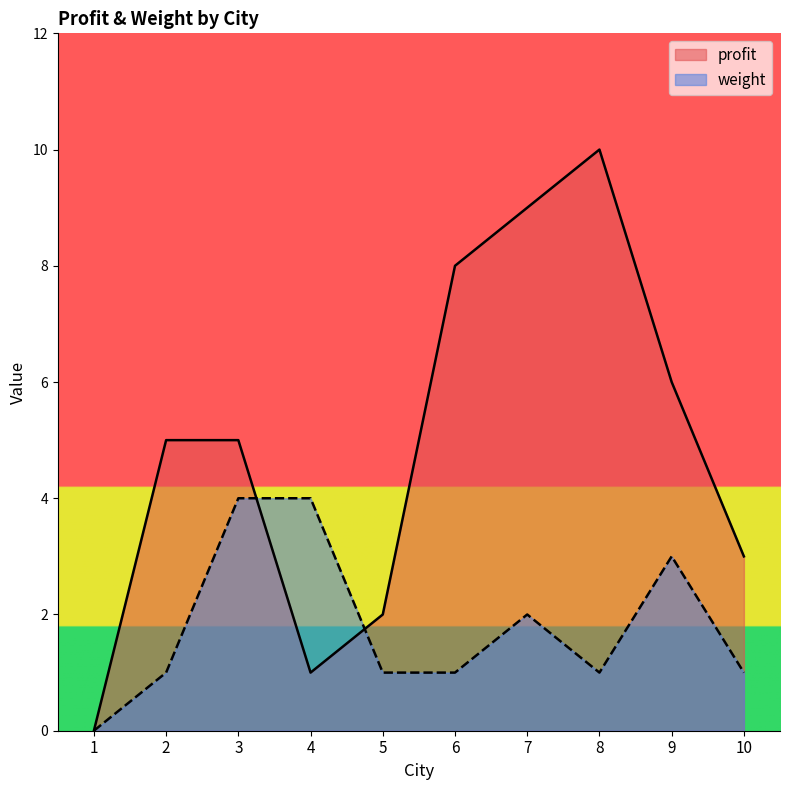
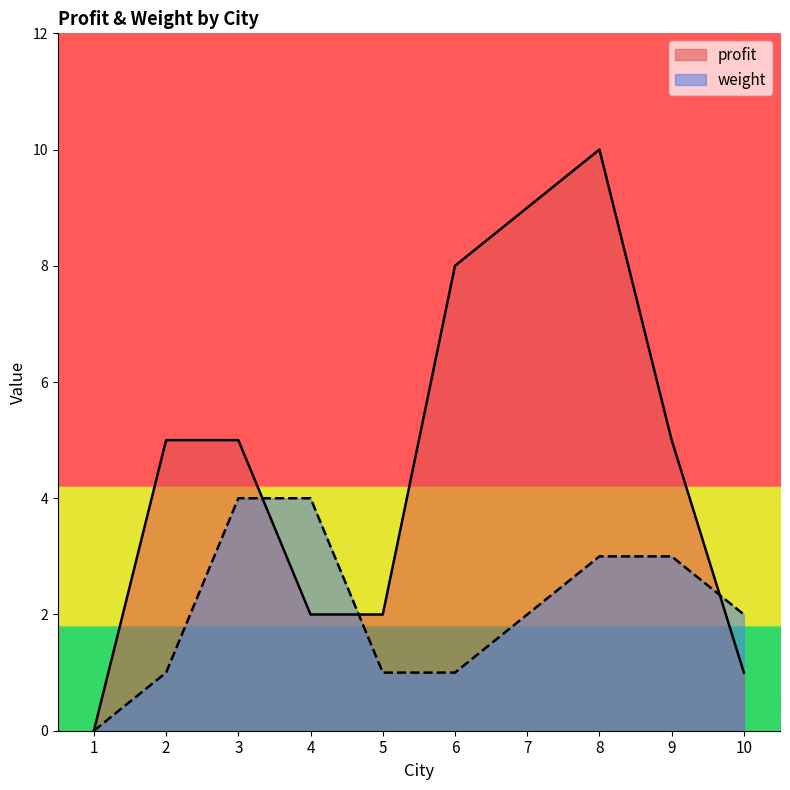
  {
    "profit": {
      "2": 5,
      "3": 5,
-     "4": 1,
+     "4": 2,
      "5": 2,
      "6": 8,
      "7": 9,
      "8": 10,
-     "9": 6,
-     "10": 3
+     "9": 5,
+     "10": 1
    },
    "weight": {
      "2": 1,
      "3": 4,
      "4": 4,
      "5": 1,
      "6": 1,
      "7": 2,
-     "8": 1,
+     "8": 3,
      "9": 3,
-     "10": 1
+     "10": 2
    }
  }
